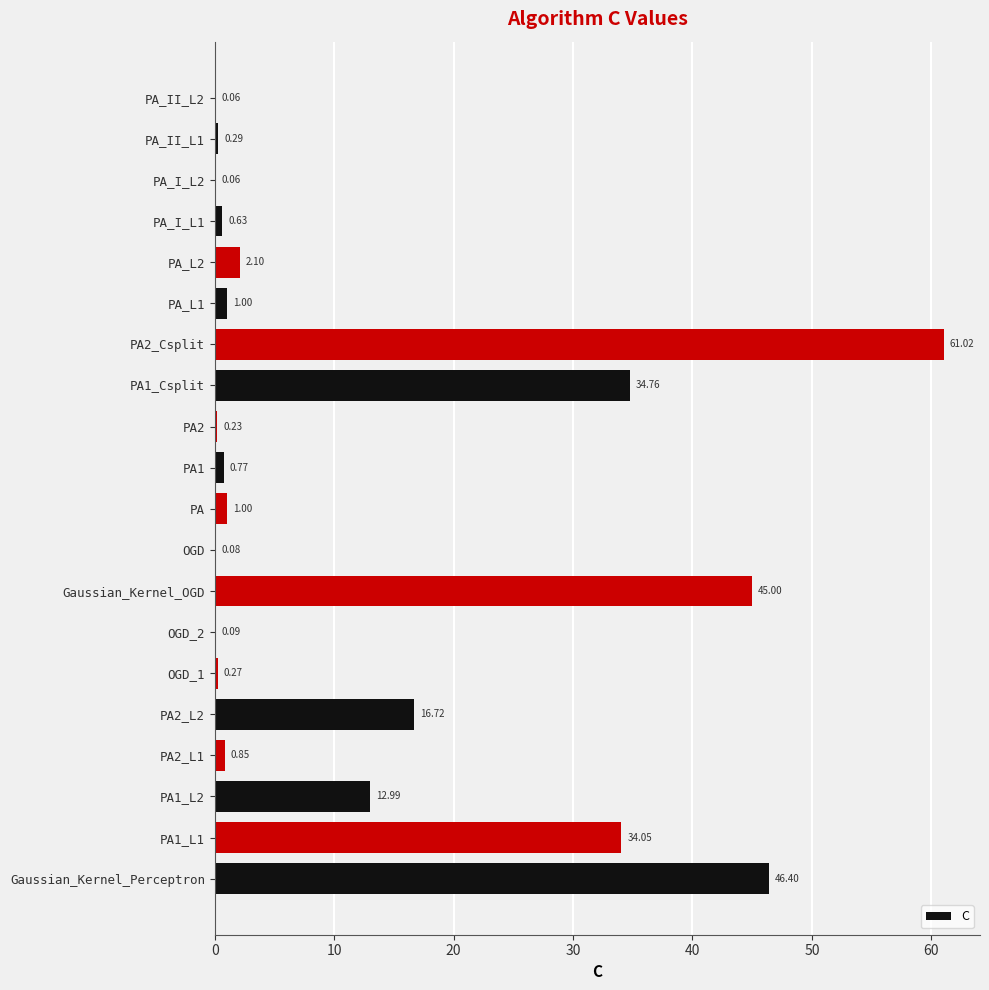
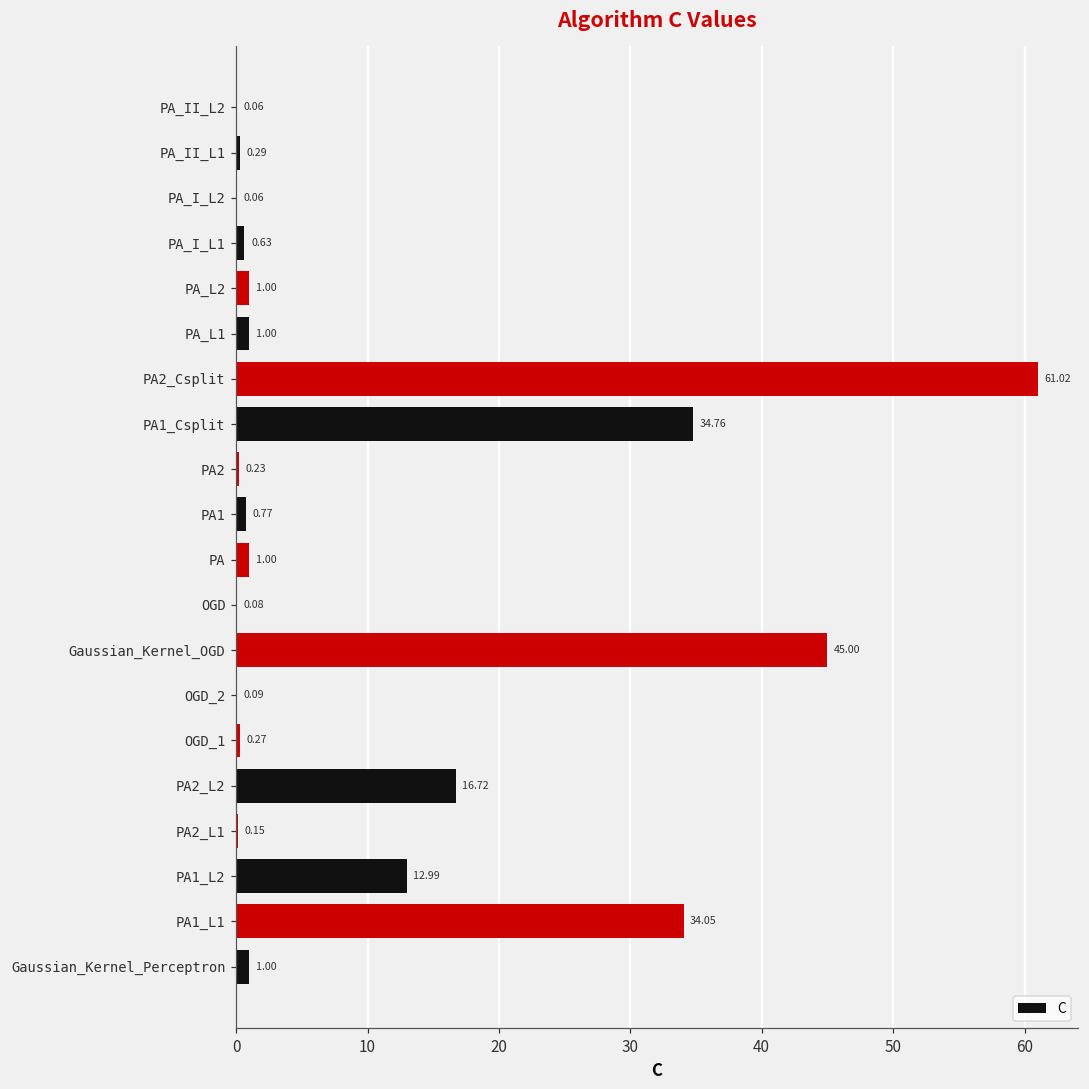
  {
    "PA_II_L2": 0.06,
    "PA_II_L1": 0.29,
    "PA_I_L2": 0.06,
    "PA_I_L1": 0.63,
-   "PA_L2": 2.10,
+   "PA_L2": 1.00,
    "PA_L1": 1.00,
    "PA2_Csplit": 61.02,
    "PA1_Csplit": 34.76,
    "PA2": 0.23,
    "PA1": 0.77,
    "PA": 1.00,
    "OGD": 0.08,
    "Gaussian_Kernel_OGD": 45.00,
    "OGD_2": 0.09,
    "OGD_1": 0.27,
    "PA2_L2": 16.72,
-   "PA2_L1": 0.85,
+   "PA2_L1": 0.15,
    "PA1_L2": 12.99,
    "PA1_L1": 34.05,
-   "Gaussian_Kernel_Perceptron": 46.40
+   "Gaussian_Kernel_Perceptron": 1.00
  }
